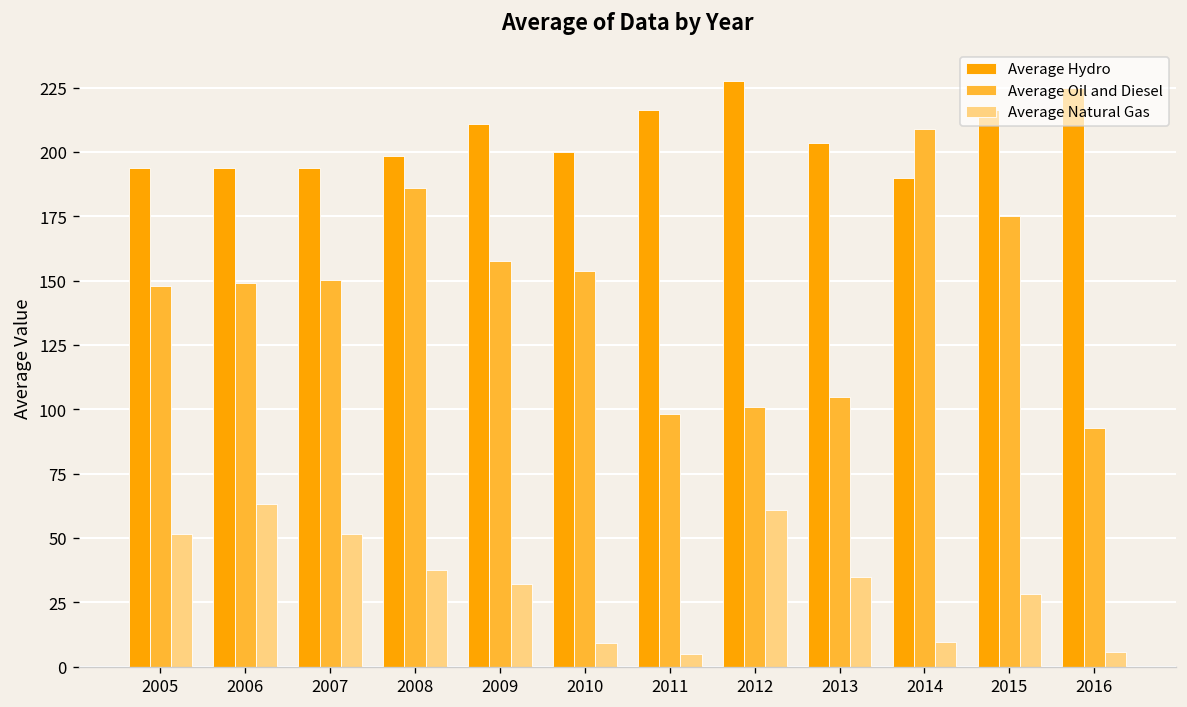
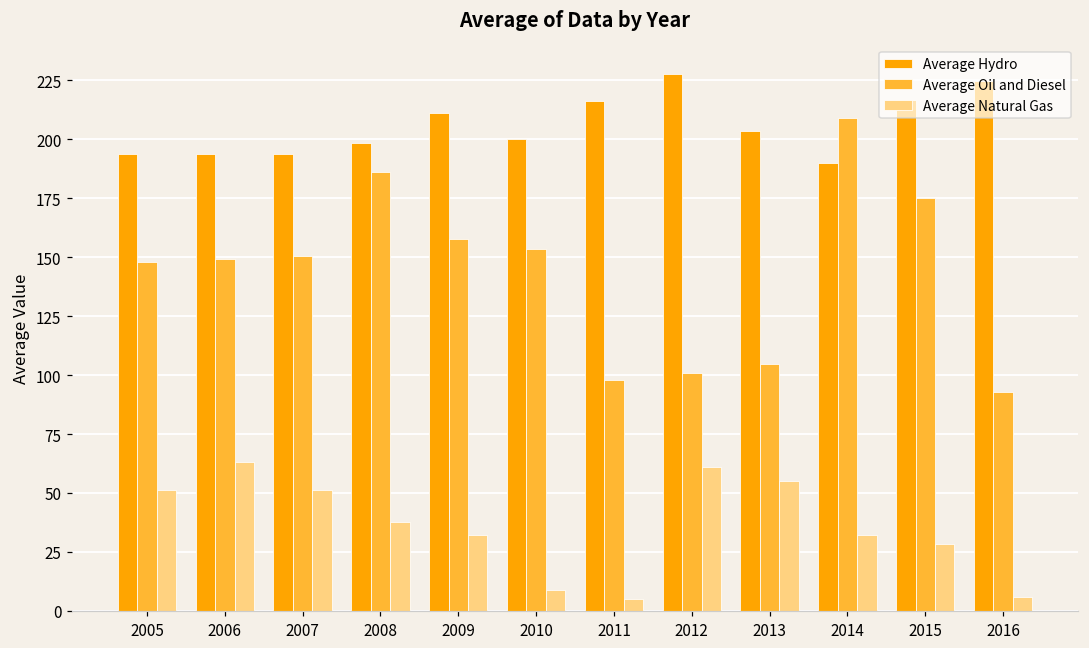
  {
    "Average Natural Gas": {
      "2005": 51,
      "2006": 63,
      "2007": 51,
      "2008": 38,
      "2009": 32,
      "2010": 9,
      "2011": 5,
      "2012": 61,
-     "2013": 35,
-     "2014": 10,
+     "2013": 55,
+     "2014": 32,
      "2015": 28,
      "2016": 6
    }
  }
